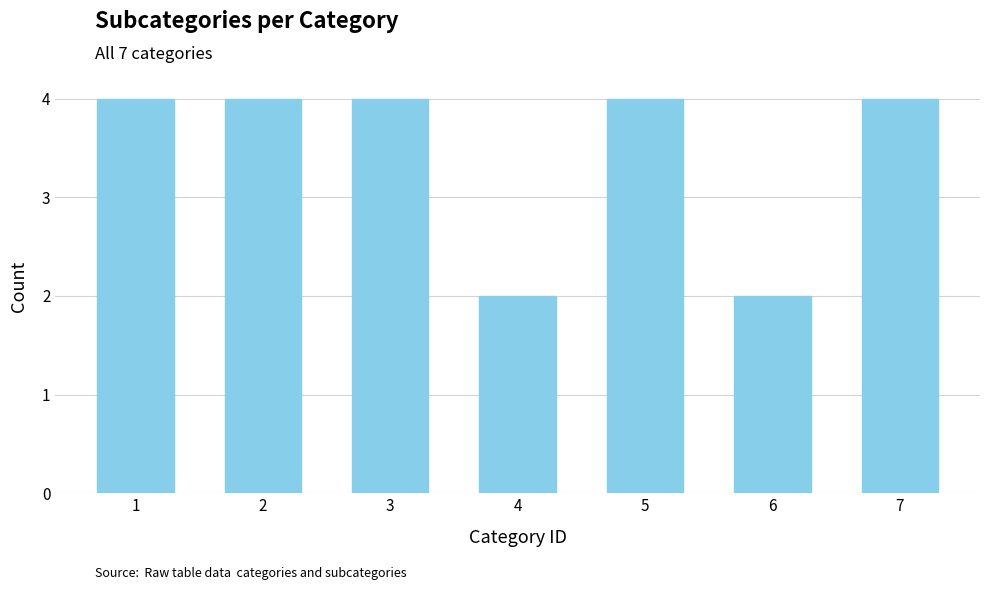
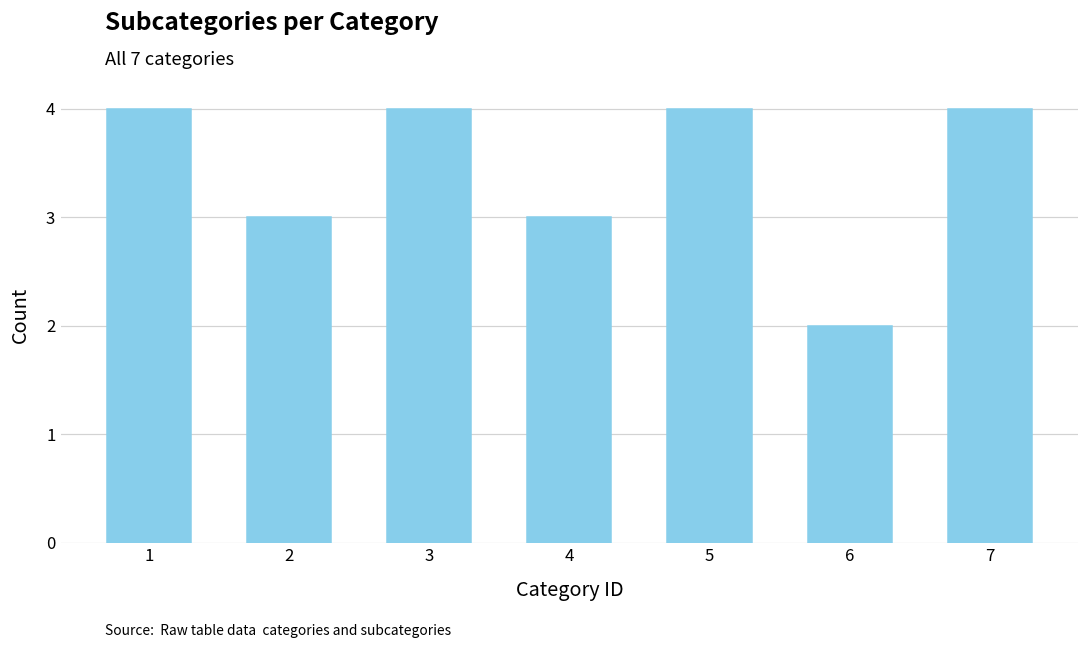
  {
    "1": 4,
-   "2": 4,
+   "2": 3,
    "3": 4,
-   "4": 2,
+   "4": 3,
    "5": 4,
    "6": 2,
    "7": 4
  }
